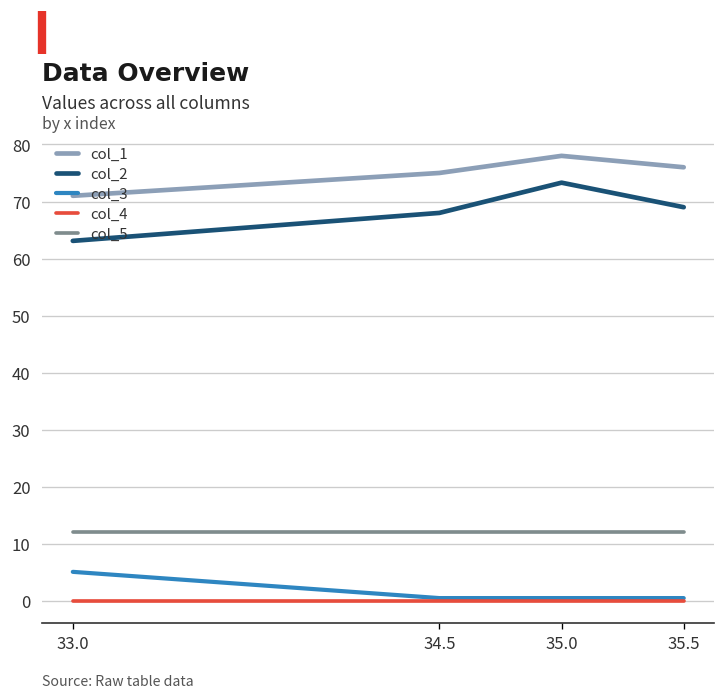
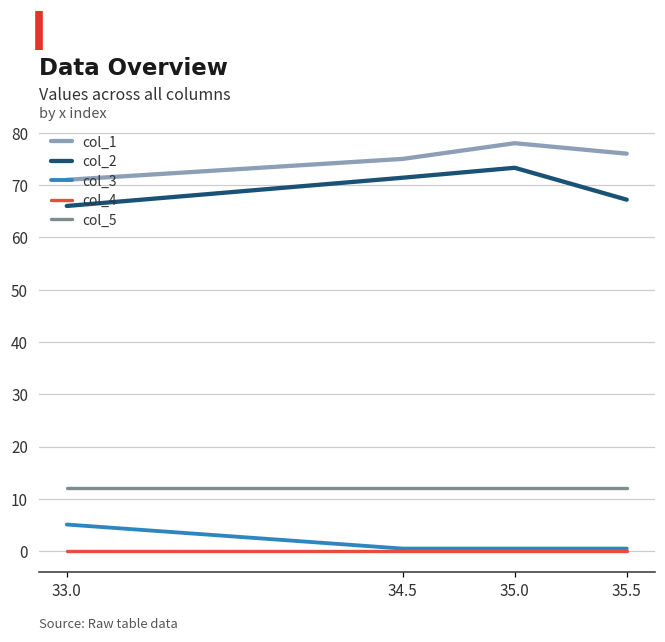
  {
    "col_2": {
-     "33.0": 63,
-     "34.5": 68,
+     "33.0": 66,
+     "34.5": 71,
      "35.0": 73,
-     "35.5": 69
+     "35.5": 67
    },
    "col_3": {
      "33.0": 5
    },
    "col_4": {
      "33.0": 0
    }
  }
